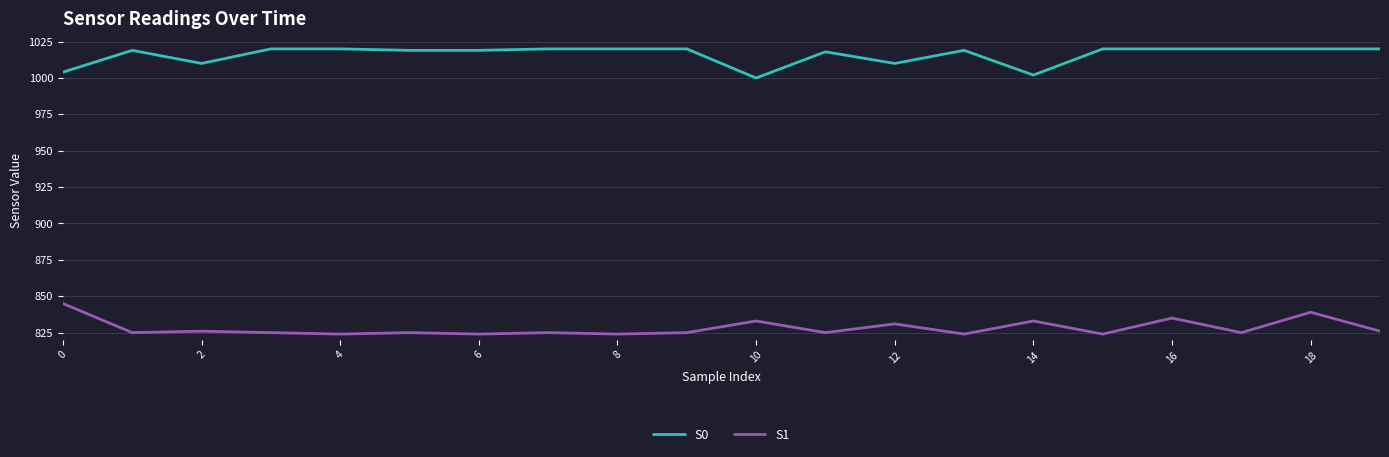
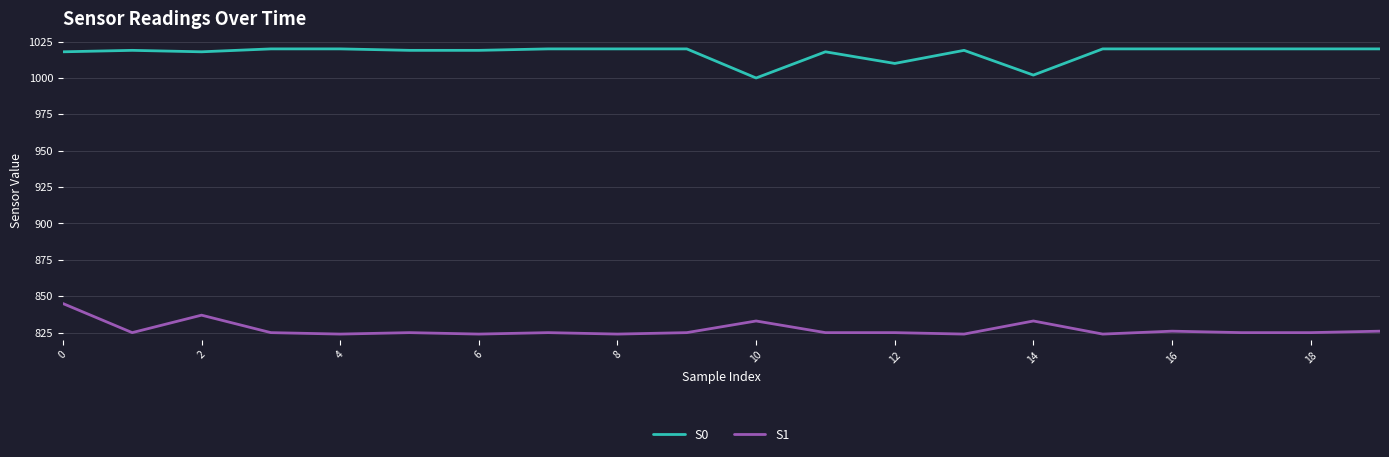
  {
    "S0": {
-     "0": 1004,
-     "2": 1010,
+     "0": 1018,
+     "2": 1018,
      "4": 1020,
      "6": 1019,
      "8": 1020,
      "10": 1000,
      "12": 1010,
      "14": 1002,
      "16": 1020,
      "18": 1020
    },
    "S1": {
      "0": 845,
-     "2": 826,
+     "2": 837,
      "4": 824,
      "6": 824,
      "8": 824,
      "10": 833,
-     "12": 831,
+     "12": 825,
      "14": 833,
-     "16": 835,
-     "18": 839
+     "16": 826,
+     "18": 825
    }
  }
